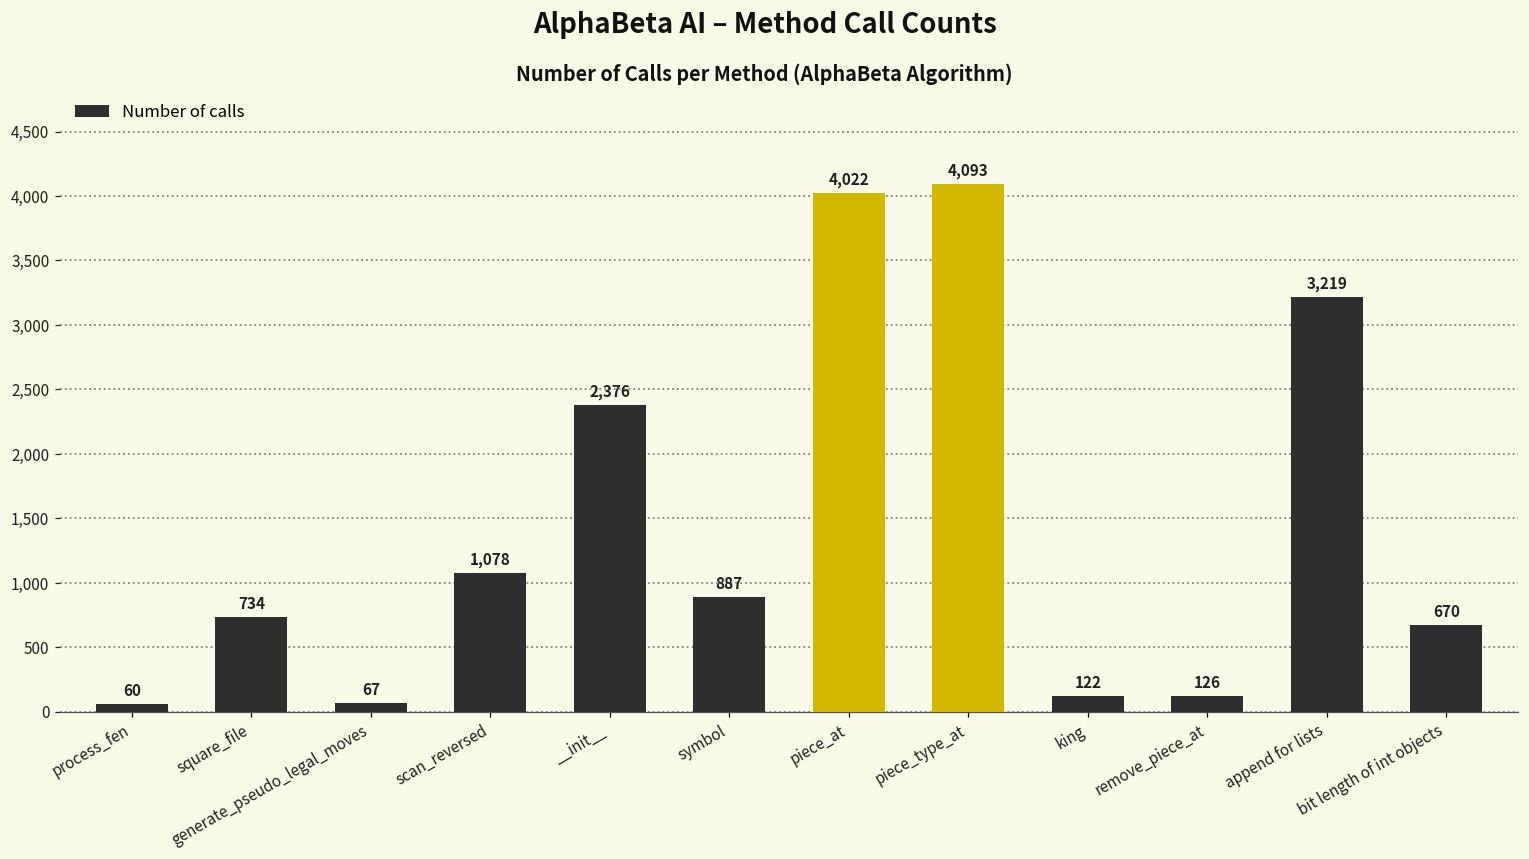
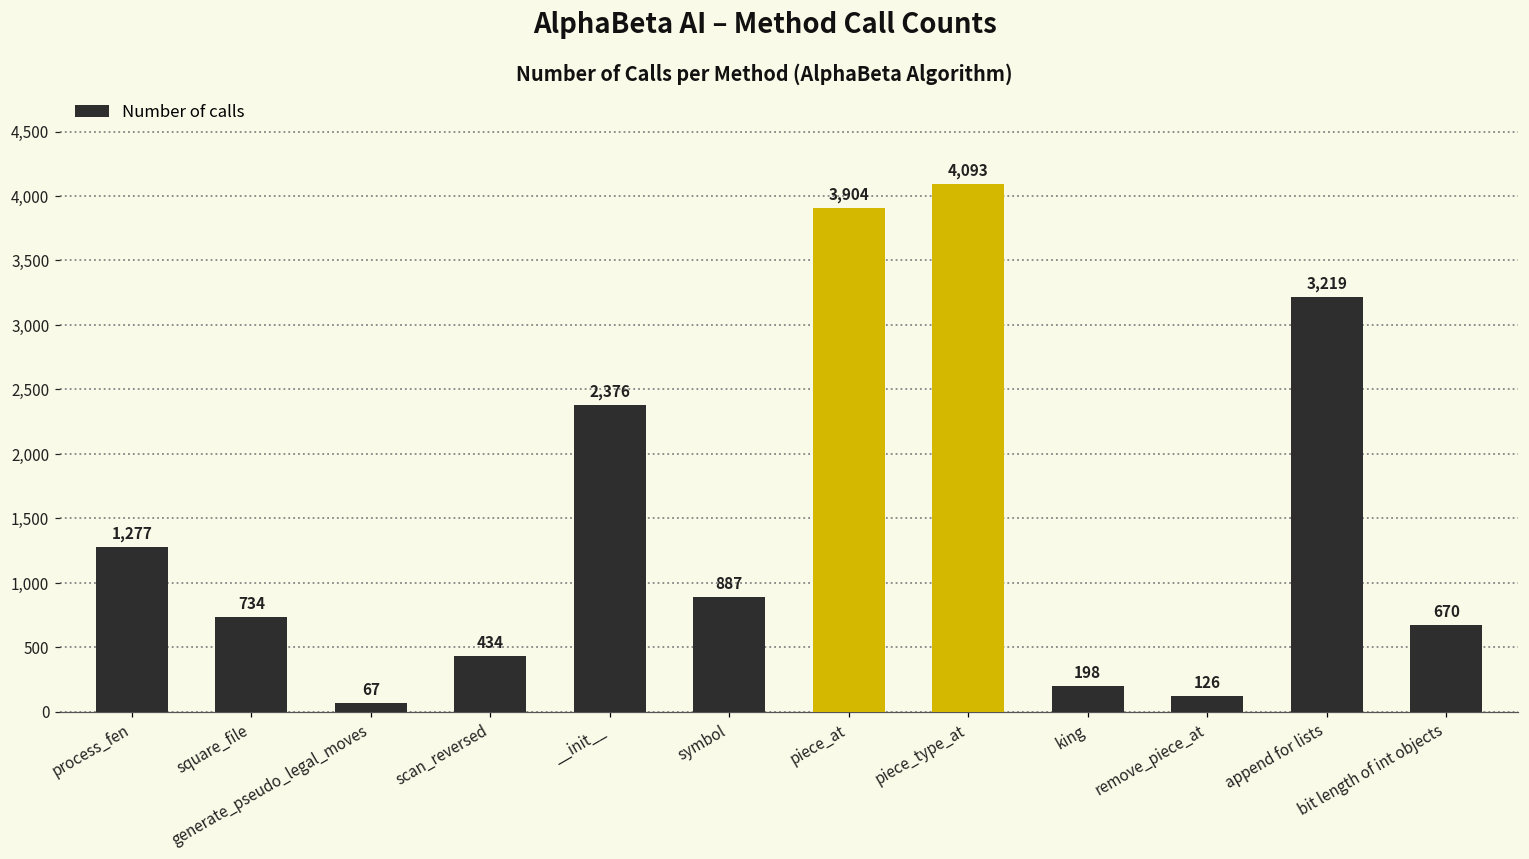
  {
-   "process_fen": "60",
+   "process_fen": "1,277",
    "square_file": "734",
    "generate_pseudo_legal_moves": "67",
-   "scan_reversed": "1,078",
+   "scan_reversed": "434",
    "__init__": "2,376",
    "symbol": "887",
-   "piece_at": "4,022",
+   "piece_at": "3,904",
    "piece_type_at": "4,093",
-   "king": "122",
+   "king": "198",
    "remove_piece_at": "126",
    "append for lists": "3,219",
    "bit length of int objects": "670"
  }
